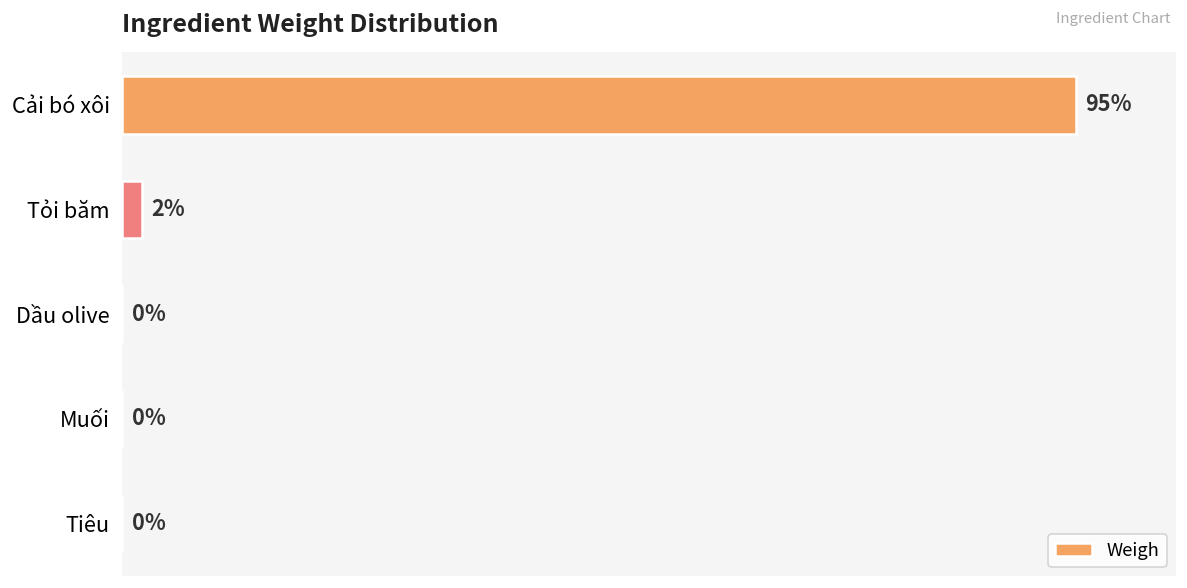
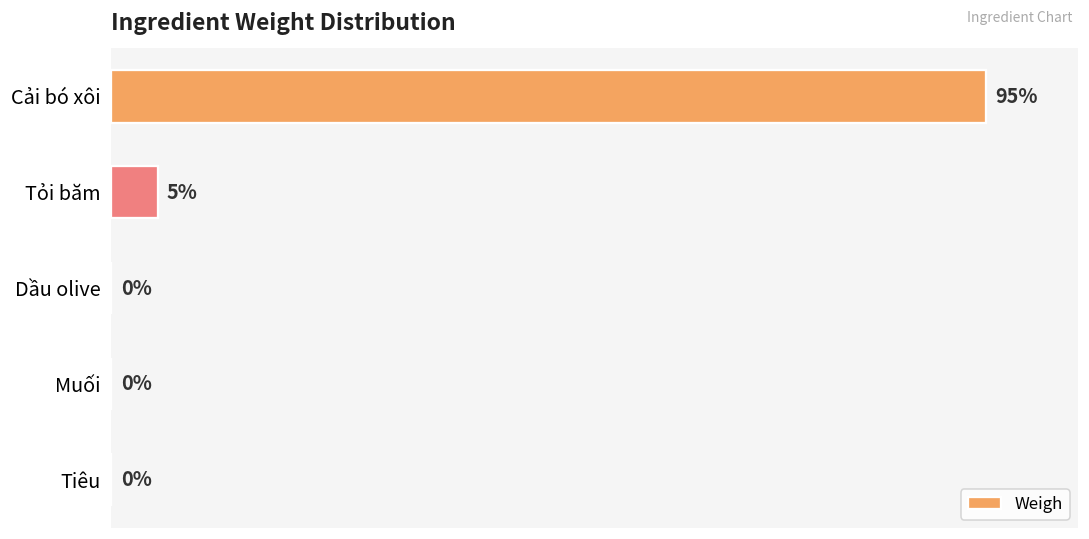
  {
    "Cải bó xôi": "95%",
-   "Tỏi băm": "2%",
+   "Tỏi băm": "5%",
    "Dầu olive": "0%",
    "Muối": "0%",
    "Tiêu": "0%"
  }
